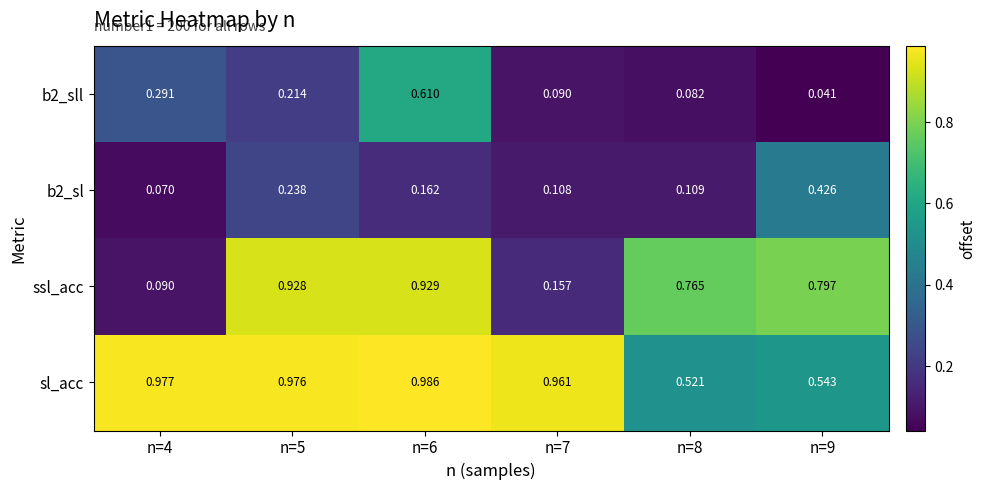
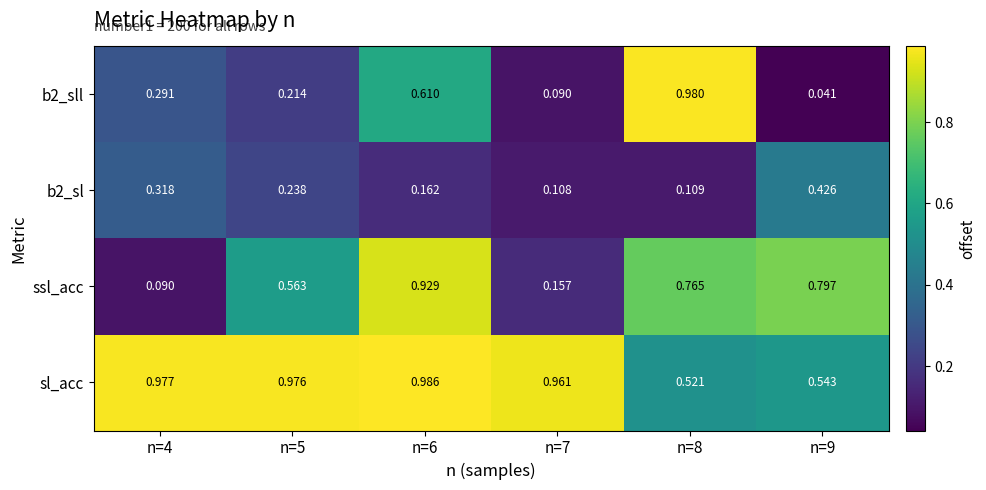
  {
    "b2_sll": {
      "n=4": 0.291,
      "n=5": 0.214,
      "n=6": 0.610,
      "n=7": 0.090,
-     "n=8": 0.082,
+     "n=8": 0.980,
      "n=9": 0.041
    },
    "b2_sl": {
-     "n=4": 0.070,
+     "n=4": 0.318,
      "n=5": 0.238,
      "n=6": 0.162,
      "n=7": 0.108,
      "n=8": 0.109,
      "n=9": 0.426
    },
    "ssl_acc": {
      "n=4": 0.090,
-     "n=5": 0.928,
+     "n=5": 0.563,
      "n=6": 0.929,
      "n=7": 0.157,
      "n=8": 0.765,
      "n=9": 0.797
    },
    "sl_acc": {
      "n=4": 0.977,
      "n=5": 0.976,
      "n=6": 0.986,
      "n=7": 0.961,
      "n=8": 0.521,
      "n=9": 0.543
    }
  }
